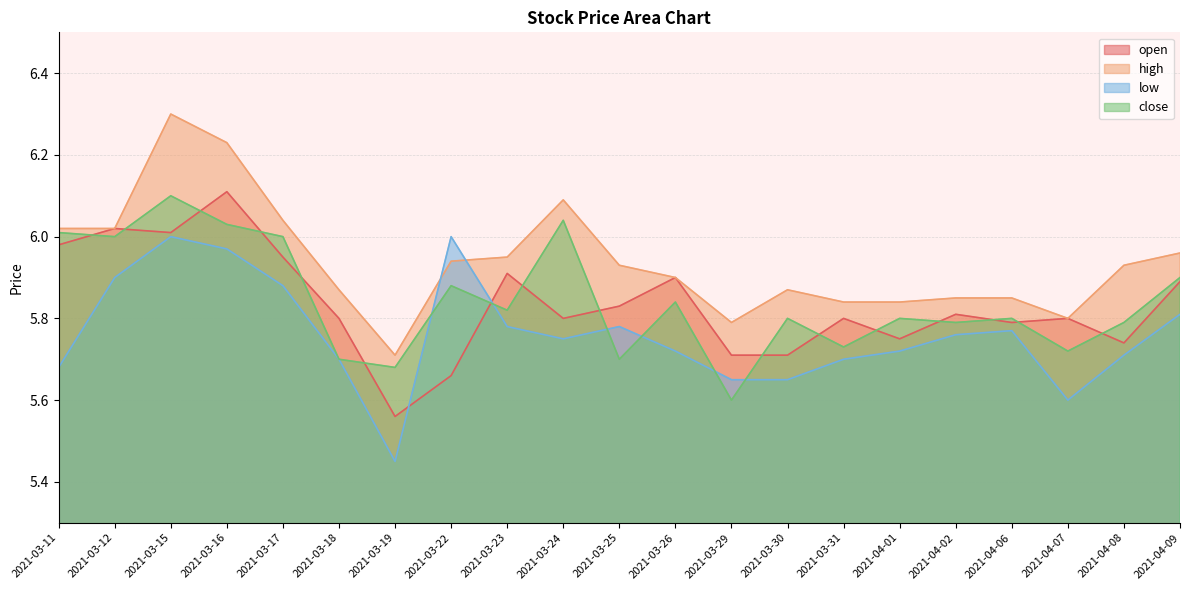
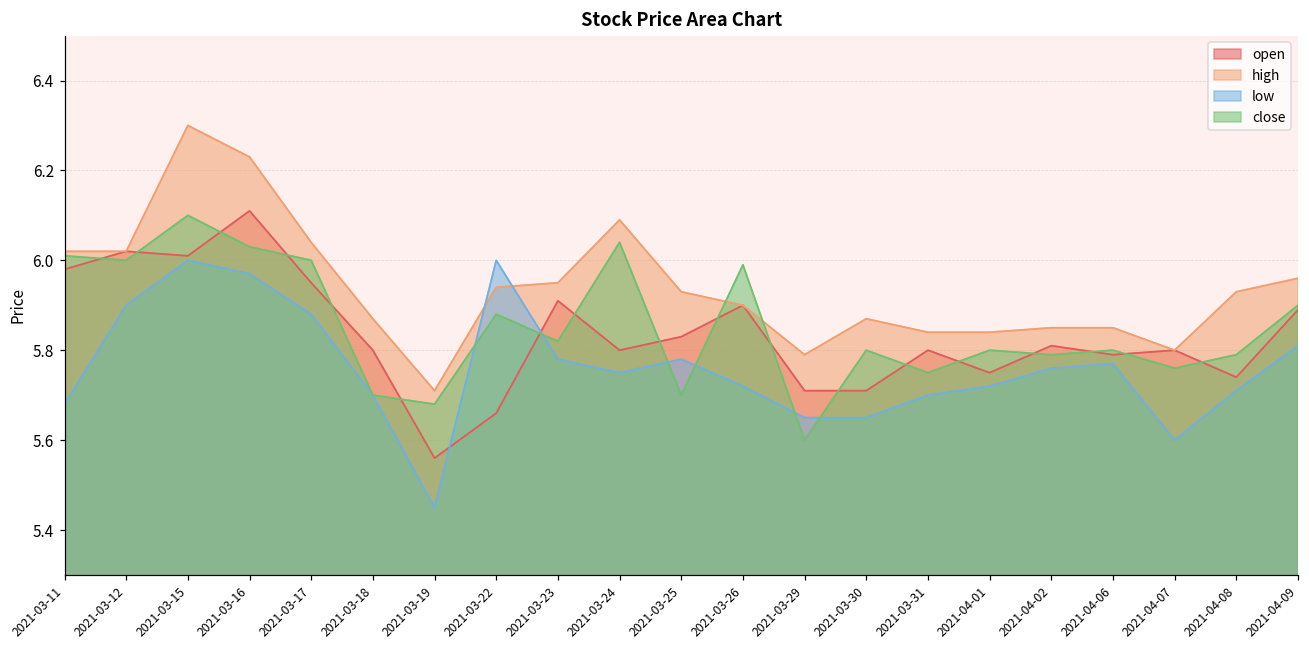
  {
    "low": {
      "2021-03-11": 5.68,
      "2021-03-12": 5.90,
      "2021-03-15": 6.00,
      "2021-03-16": 5.97,
      "2021-03-17": 5.88,
      "2021-03-19": 5.45,
      "2021-03-22": 6.00,
      "2021-03-23": 5.78,
      "2021-03-24": 5.75,
      "2021-03-25": 5.78,
      "2021-03-26": 5.72,
      "2021-03-29": 5.65,
      "2021-03-30": 5.65,
      "2021-03-31": 5.70,
      "2021-04-01": 5.72,
      "2021-04-02": 5.76,
      "2021-04-06": 5.77,
      "2021-04-07": 5.60,
      "2021-04-08": 5.71,
      "2021-04-09": 5.81
    },
    "close": {
      "2021-03-11": 6.01,
      "2021-03-12": 6.00,
      "2021-03-15": 6.10,
      "2021-03-16": 6.03,
      "2021-03-17": 6.00,
      "2021-03-19": 5.68,
      "2021-03-22": 5.88,
      "2021-03-23": 5.82,
      "2021-03-24": 6.04,
      "2021-03-25": 5.70,
-     "2021-03-26": 5.84,
+     "2021-03-26": 5.99,
      "2021-03-29": 5.60,
      "2021-03-30": 5.80,
-     "2021-03-31": 5.73,
+     "2021-03-31": 5.75,
      "2021-04-01": 5.80,
      "2021-04-02": 5.79,
      "2021-04-06": 5.80,
-     "2021-04-07": 5.72,
+     "2021-04-07": 5.76,
      "2021-04-08": 5.79,
      "2021-04-09": 5.90
    }
  }
